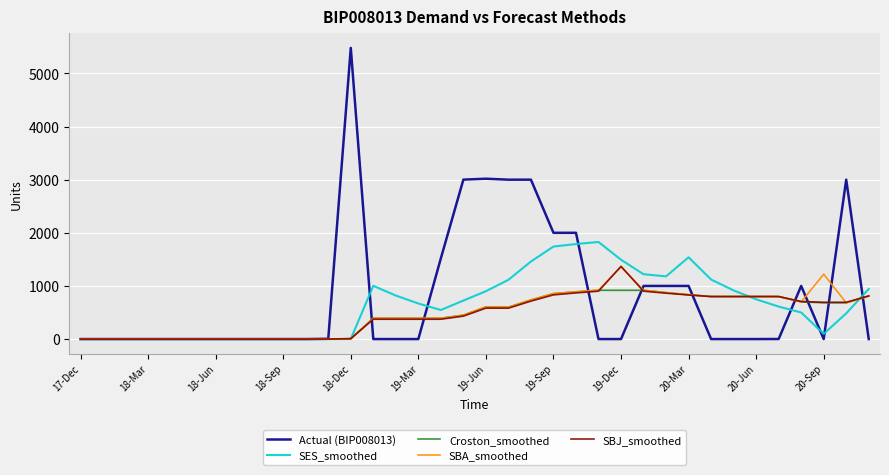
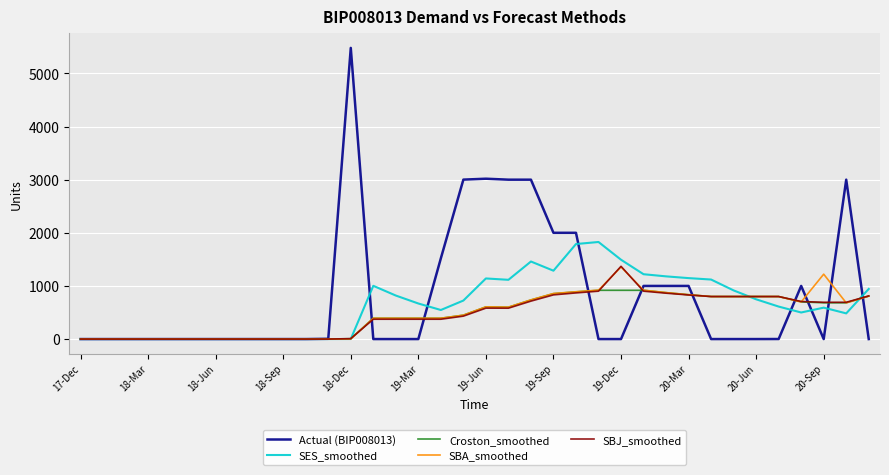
  {
    "Actual (BIP008013)": {
      "18-Dec": 5500,
      "19-Mar": 0,
      "19-Jun": 3000,
      "19-Sep": 2000,
      "19-Dec": 0,
      "20-Mar": 1000,
      "20-Jun": 0,
      "20-Sep": 0
    },
    "SES_smoothed": {
      "19-Mar": 700,
-     "19-Jun": 900,
-     "19-Sep": 1700,
+     "19-Jun": 1100,
+     "19-Sep": 1300,
      "19-Dec": 1500,
-     "20-Mar": 1500,
+     "20-Mar": 1100,
      "20-Jun": 700,
-     "20-Sep": 100
+     "20-Sep": 600
    },
    "Croston_smoothed": {
      "19-Dec": 900
    },
    "SBA_smoothed": {
      "20-Sep": 1200
    }
  }
